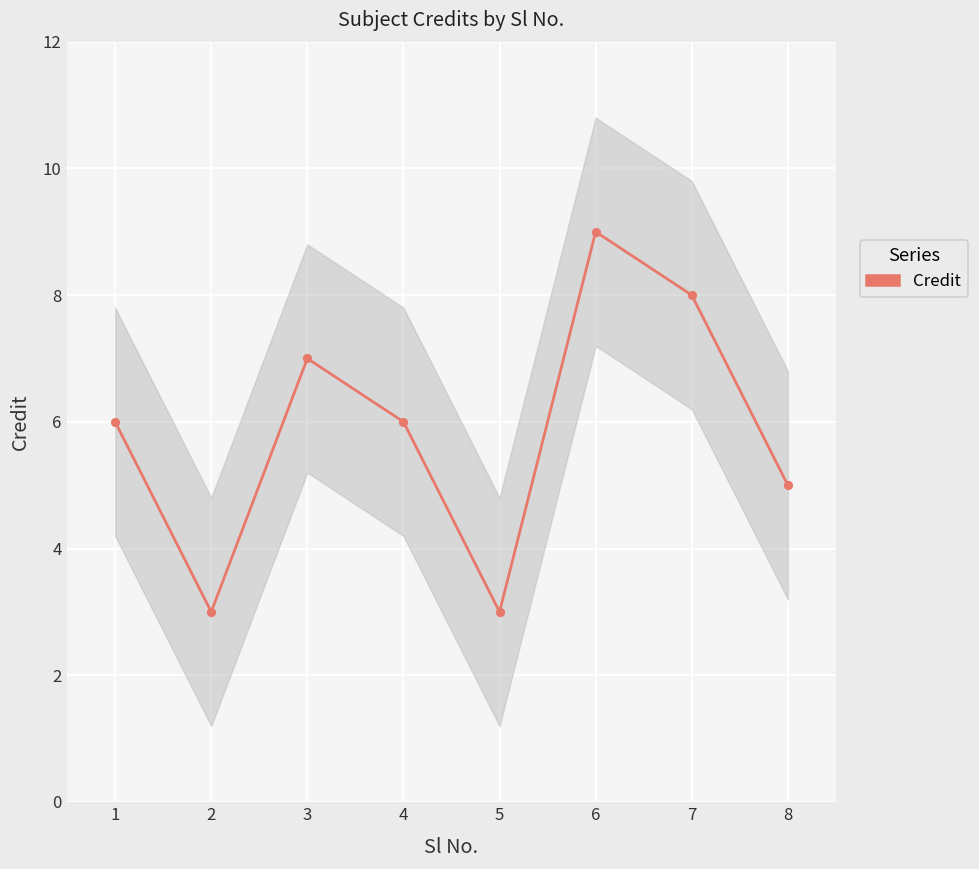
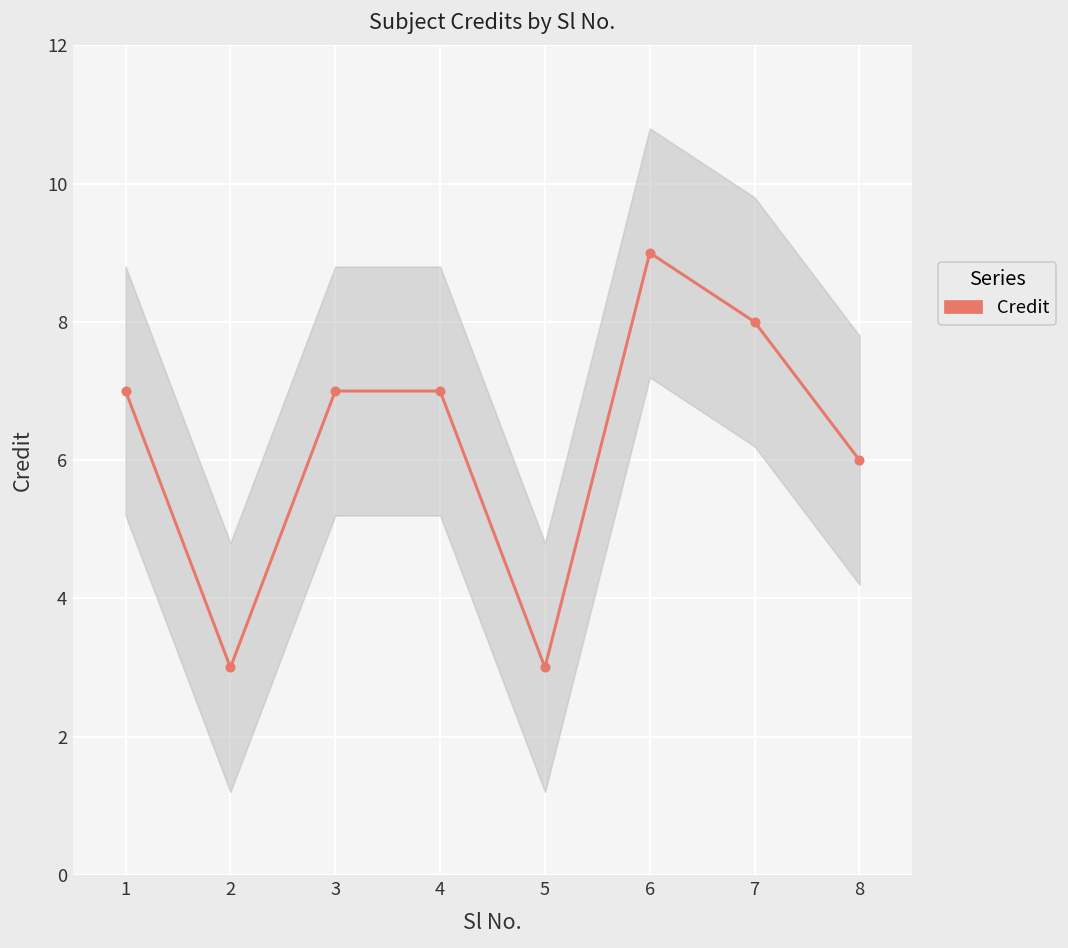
  {
    "Credit": {
-     "1": 6,
+     "1": 7,
      "2": 3,
      "3": 7,
-     "4": 6,
+     "4": 7,
      "5": 3,
      "6": 9,
      "7": 8,
-     "8": 5
+     "8": 6
    }
  }
